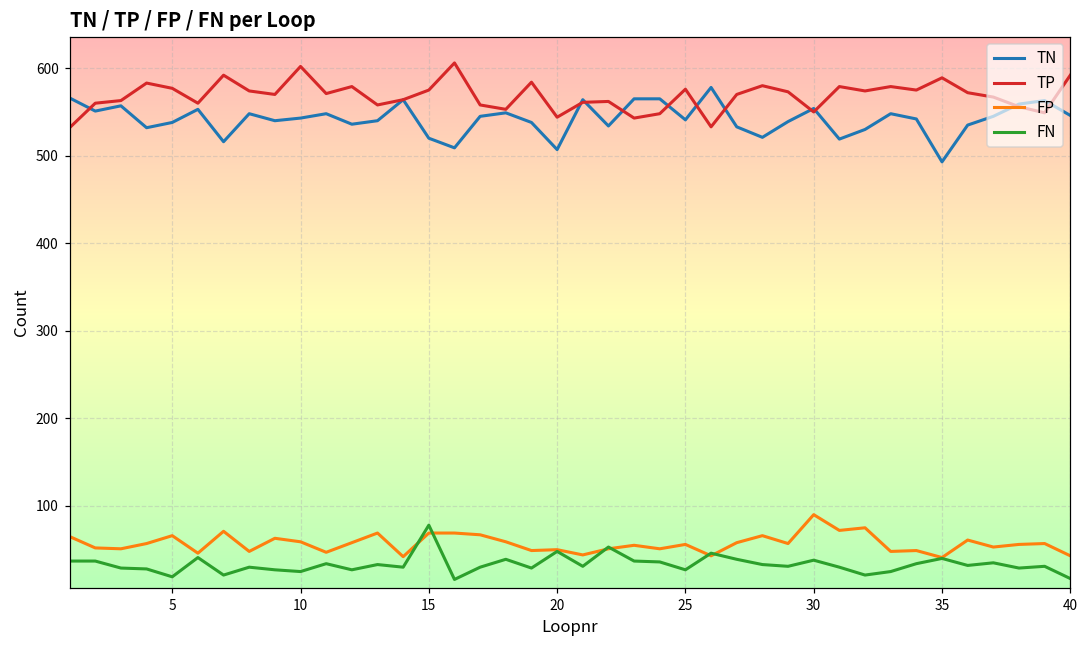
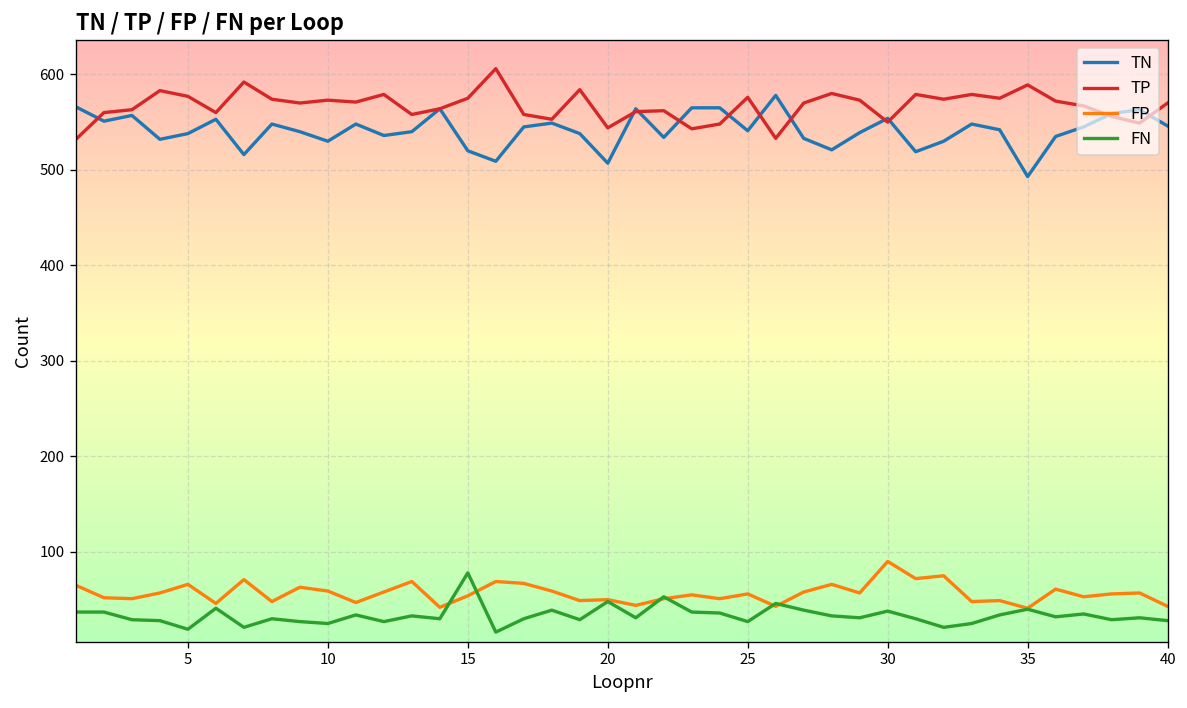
  {
    "TN": {
      "5": 540,
-     "10": 540,
+     "10": 530,
      "15": 520,
      "20": 510,
      "25": 540,
      "30": 550,
      "35": 490,
      "40": 550
    },
    "TP": {
      "5": 580,
-     "10": 600,
+     "10": 570,
      "15": 580,
      "20": 540,
      "25": 580,
      "30": 550,
      "35": 590,
-     "40": 590
+     "40": 570
    },
    "FP": {
      "5": 70,
      "10": 60,
-     "15": 70,
+     "15": 50,
      "25": 60,
      "30": 90,
      "40": 40
    },
    "FN": {
      "5": 20,
      "10": 30,
      "15": 80,
      "25": 30,
      "30": 40,
-     "40": 20
+     "40": 30
    }
  }
